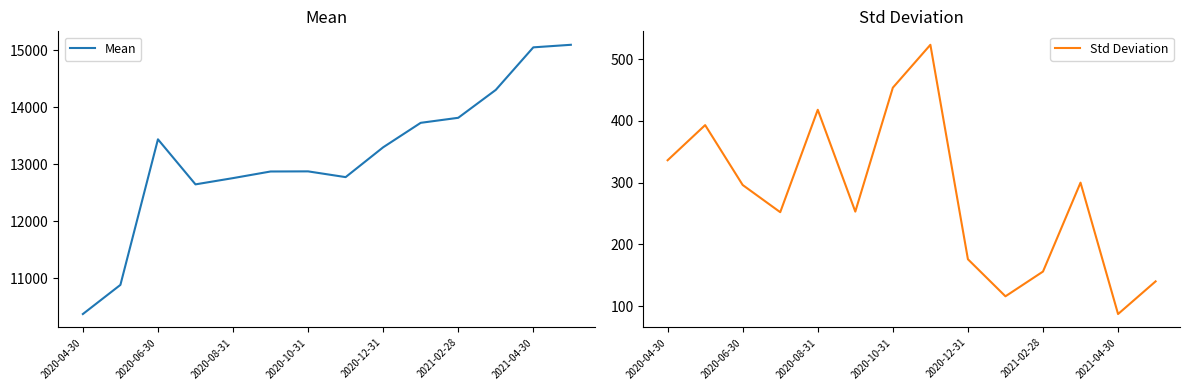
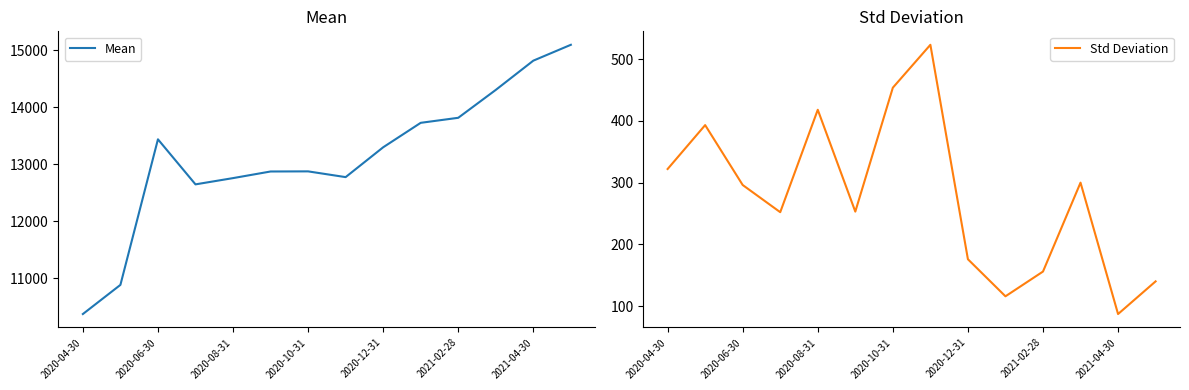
  {
    "Mean": {
      "2020-04-30": 10400,
      "2020-06-30": 13400,
      "2020-08-31": 12800,
      "2020-10-31": 12900,
      "2020-12-31": 13300,
      "2021-02-28": 13800,
-     "2021-04-30": 15100
+     "2021-04-30": 14800
    },
    "Std Deviation": {
-     "2020-04-30": 340,
+     "2020-04-30": 320,
      "2020-06-30": 300,
      "2020-08-31": 420,
      "2020-10-31": 450,
      "2020-12-31": 180,
      "2021-02-28": 160,
      "2021-04-30": 90
    }
  }
